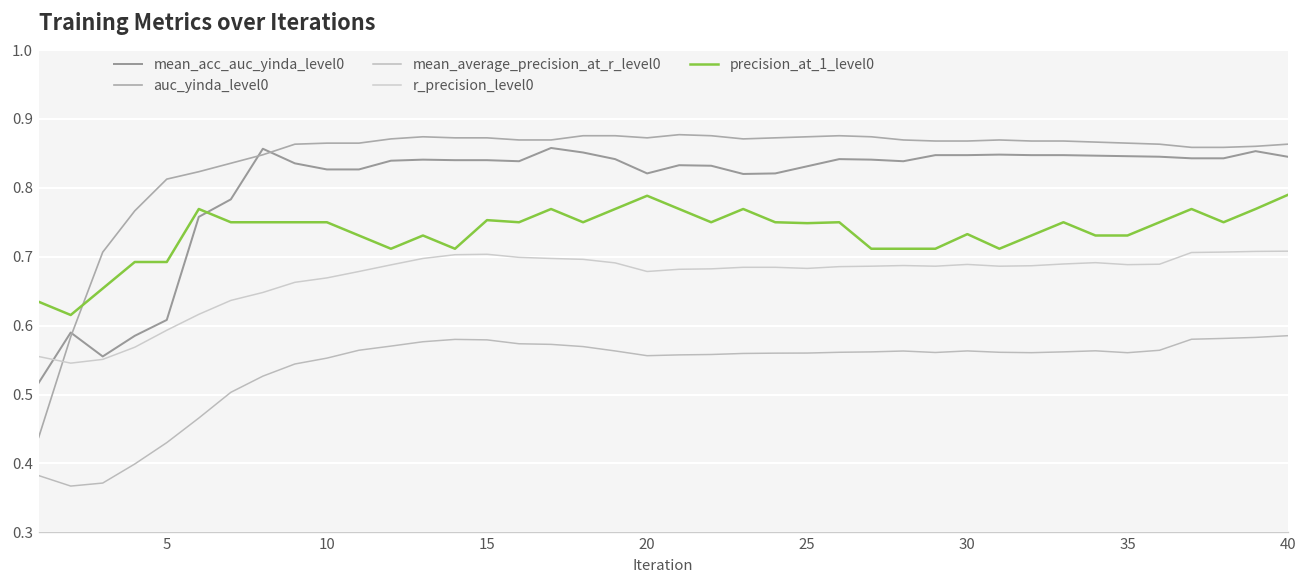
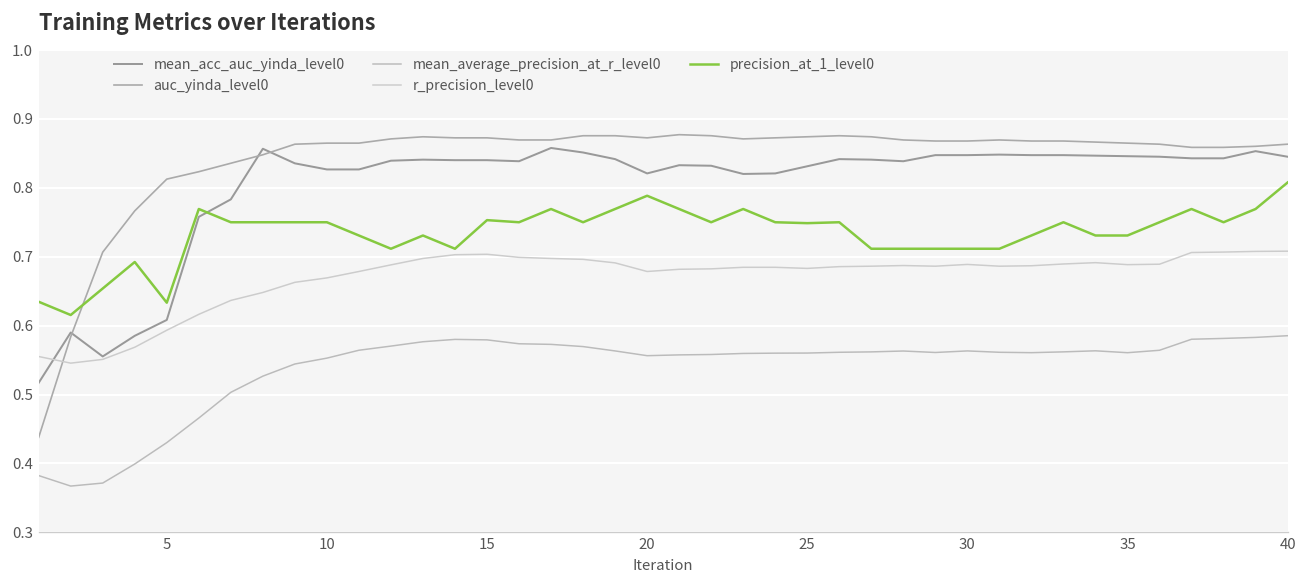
  {
    "precision_at_1_level0": {
-     "5": 0.69,
+     "5": 0.63,
      "10": 0.75,
      "15": 0.75,
      "20": 0.79,
      "25": 0.75,
-     "30": 0.73,
+     "30": 0.71,
      "35": 0.73,
-     "40": 0.79
+     "40": 0.81
    }
  }
